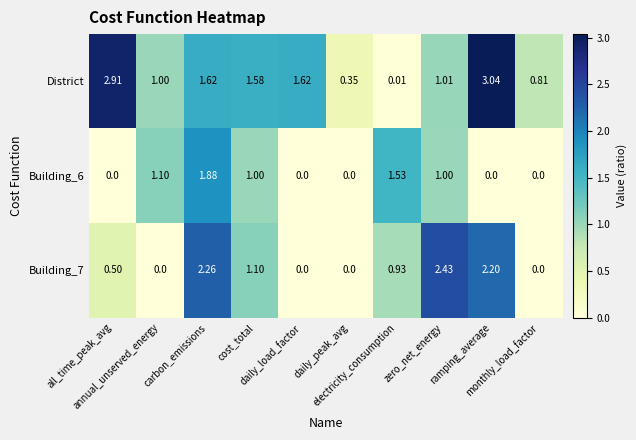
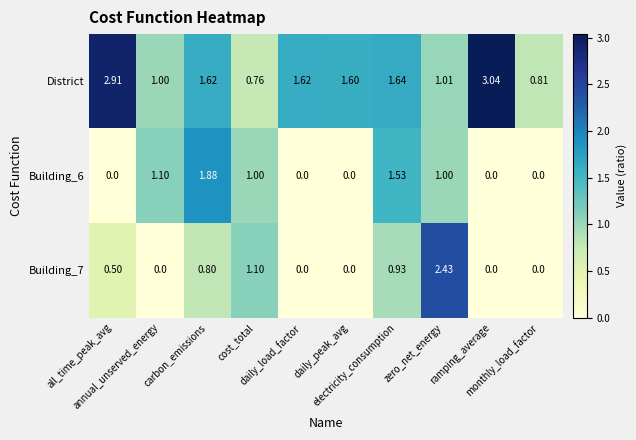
  {
    "District": {
      "all_time_peak_avg": 2.91,
      "annual_unserved_energy": 1.00,
      "carbon_emissions": 1.62,
-     "cost_total": 1.58,
+     "cost_total": 0.76,
      "daily_load_factor": 1.62,
-     "daily_peak_avg": 0.35,
-     "electricity_consumption": 0.01,
+     "daily_peak_avg": 1.60,
+     "electricity_consumption": 1.64,
      "zero_net_energy": 1.01,
      "ramping_average": 3.04,
      "monthly_load_factor": 0.81
    },
    "Building_6": {
      "all_time_peak_avg": 0.0,
      "annual_unserved_energy": 1.10,
      "carbon_emissions": 1.88,
      "cost_total": 1.00,
      "daily_load_factor": 0.0,
      "daily_peak_avg": 0.0,
      "electricity_consumption": 1.53,
      "zero_net_energy": 1.00,
      "ramping_average": 0.0,
      "monthly_load_factor": 0.0
    },
    "Building_7": {
      "all_time_peak_avg": 0.50,
      "annual_unserved_energy": 0.0,
-     "carbon_emissions": 2.26,
+     "carbon_emissions": 0.80,
      "cost_total": 1.10,
      "daily_load_factor": 0.0,
      "daily_peak_avg": 0.0,
      "electricity_consumption": 0.93,
      "zero_net_energy": 2.43,
-     "ramping_average": 2.20,
+     "ramping_average": 0.0,
      "monthly_load_factor": 0.0
    }
  }
